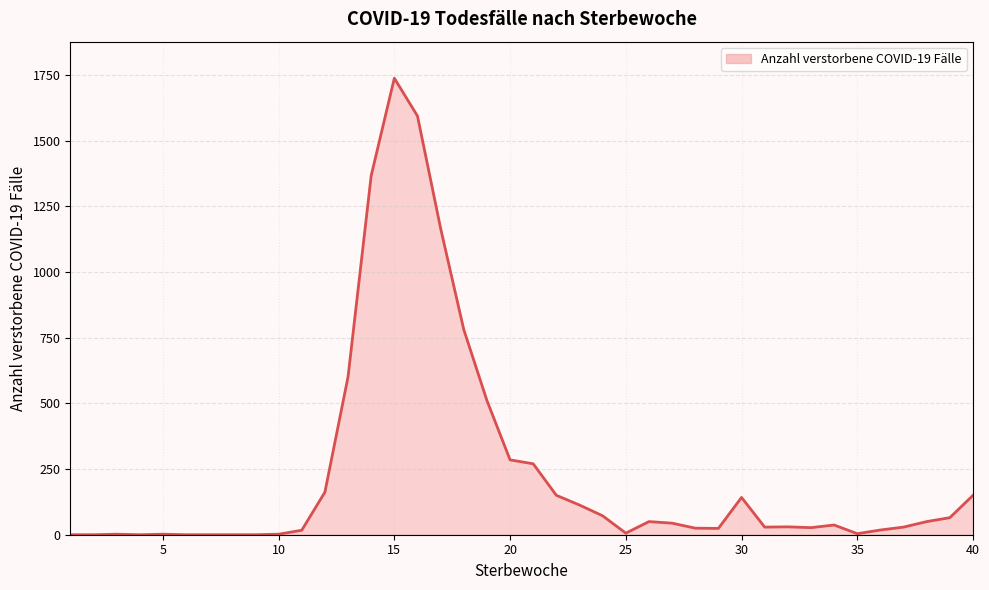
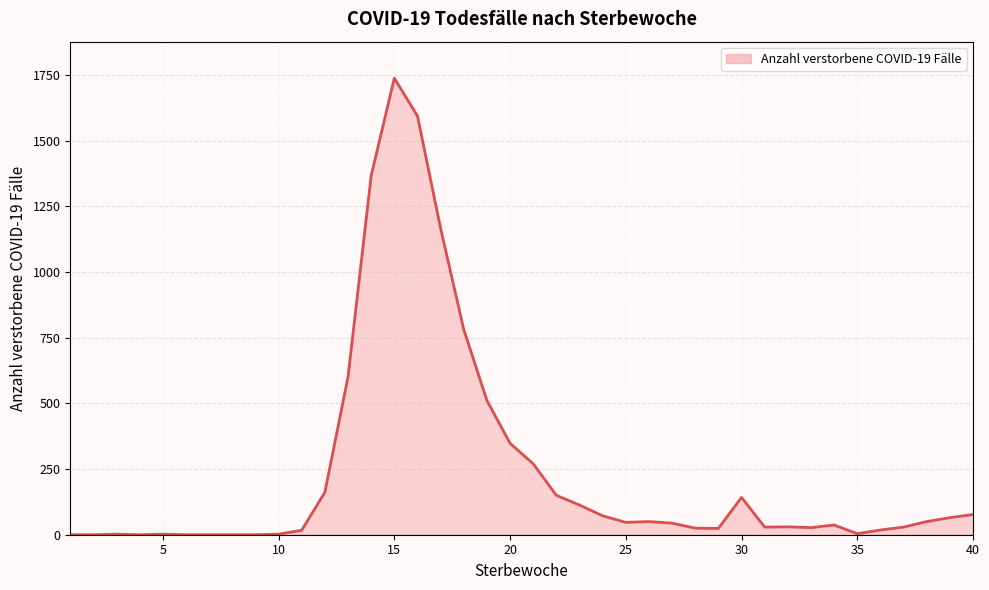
  {
    "5": 0,
    "10": 0,
    "15": 1740,
-   "20": 290,
-   "25": 10,
+   "20": 350,
+   "25": 50,
    "30": 140,
    "35": 0,
-   "40": 150
+   "40": 80
  }
